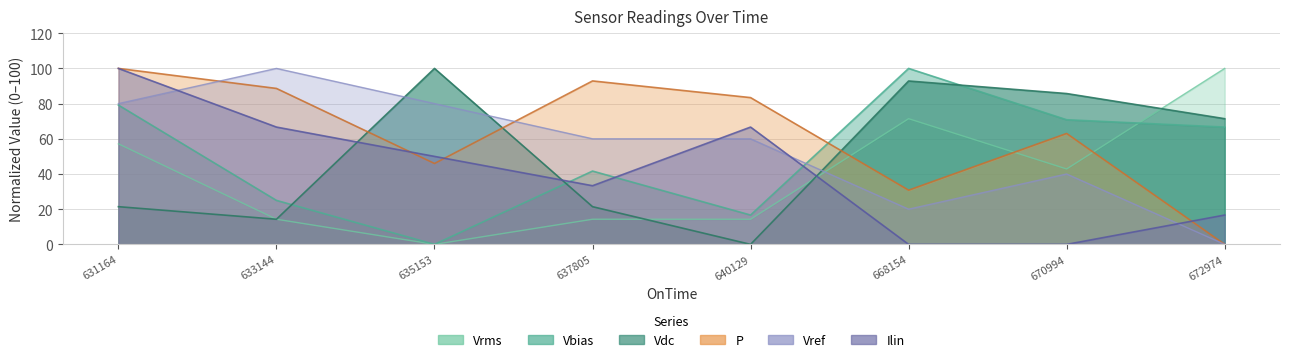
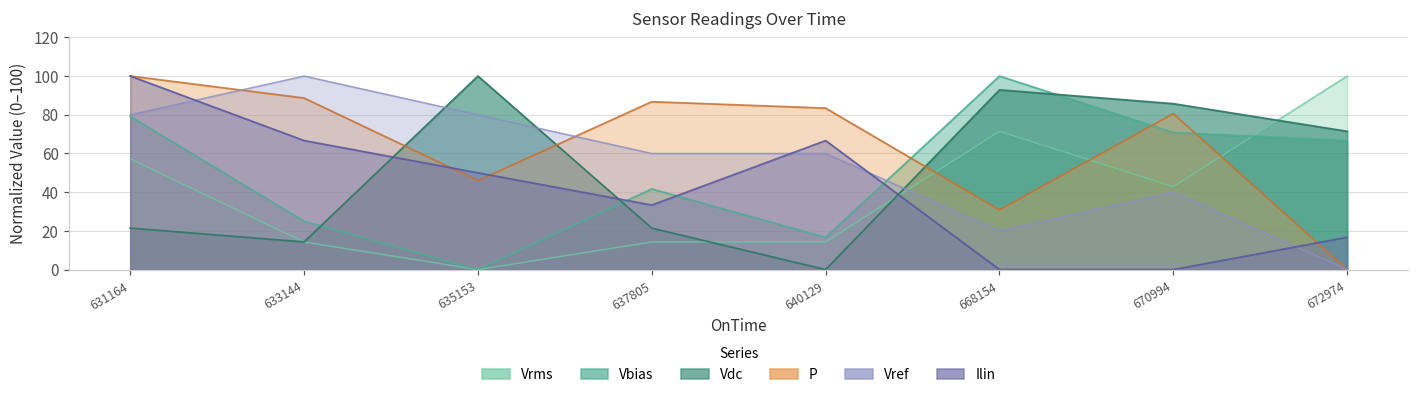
  {
    "P": {
      "633144": 89,
      "635153": 46,
-     "637805": 93,
+     "637805": 87,
      "640129": 83,
      "668154": 31,
-     "670994": 63
+     "670994": 81
    }
  }
